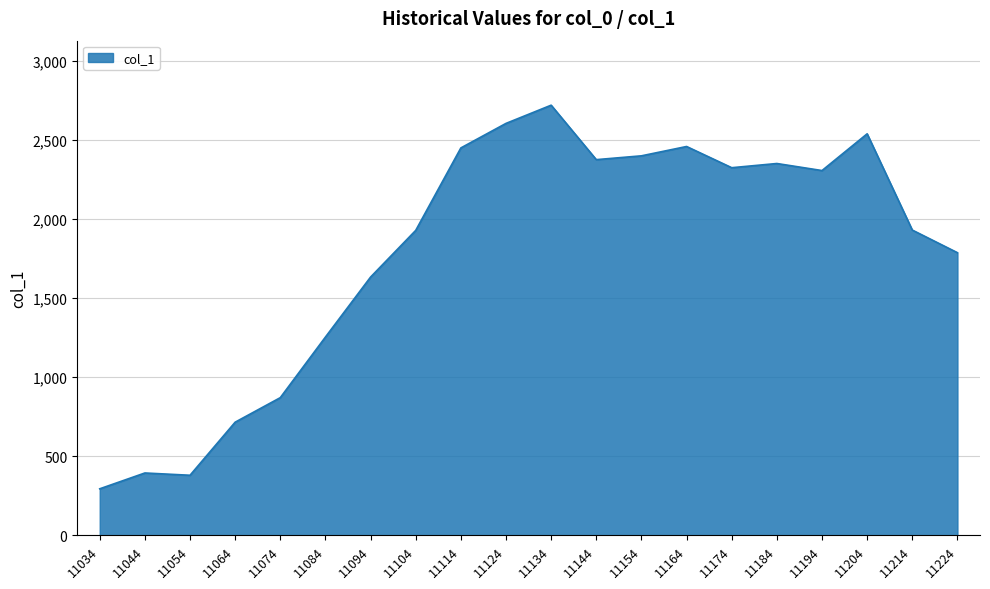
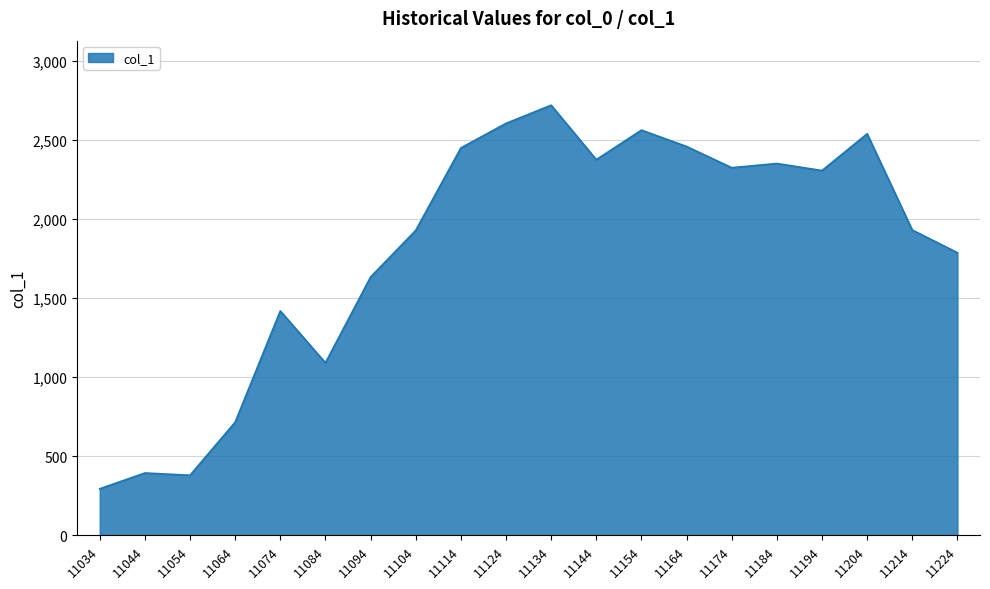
  {
    "11034": "290",
    "11044": "390",
    "11054": "380",
    "11064": "720",
-   "11074": "870",
-   "11084": "1,250",
+   "11074": "1,420",
+   "11084": "1,090",
    "11094": "1,630",
    "11104": "1,930",
    "11114": "2,450",
    "11124": "2,600",
    "11134": "2,720",
    "11144": "2,370",
-   "11154": "2,400",
+   "11154": "2,560",
    "11164": "2,460",
    "11174": "2,320",
    "11184": "2,350",
    "11194": "2,310",
    "11204": "2,540",
    "11214": "1,930",
    "11224": "1,790"
  }
